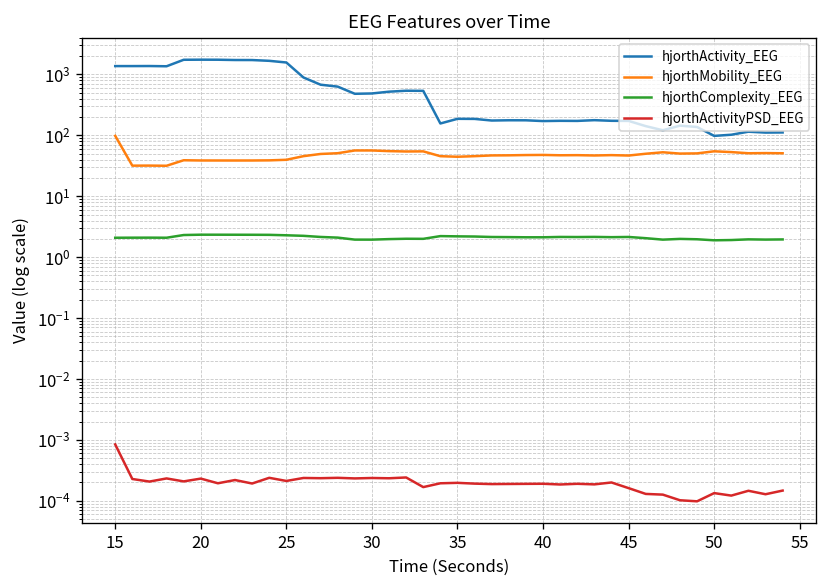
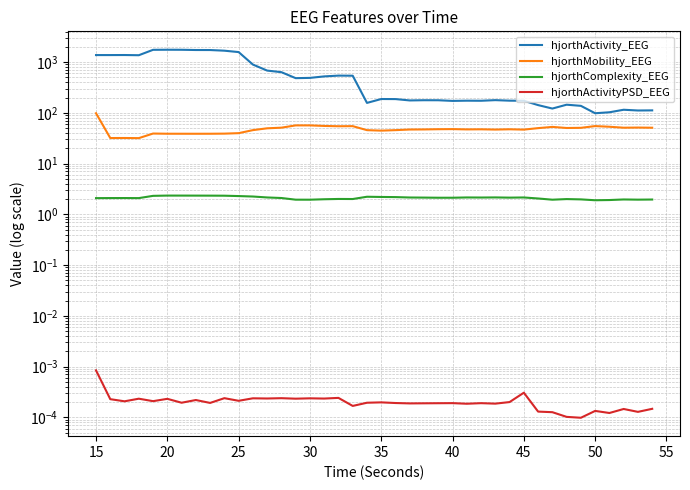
  {
    "hjorthActivity_EEG": {
      "15": 1400,
      "20": 1700,
      "25": 1600,
      "30": 500,
      "35": 190,
      "40": 170,
      "50": 100
    },
    "hjorthMobility_EEG": {
      "15": 100,
      "20": 40,
      "25": 40,
      "30": 60,
      "35": 40,
      "40": 50,
      "45": 50,
      "50": 50
    },
    "hjorthComplexity_EEG": {
      "15": 2.1,
      "20": 2,
      "25": 2,
      "30": 1.9,
      "35": 2.2,
      "40": 2.1,
      "45": 2.1,
      "50": 1.9
    },
    "hjorthActivityPSD_EEG": {
      "15": 0.0008,
      "20": 0.0002,
      "25": 0.00021,
      "30": 0.0002,
      "35": 0.00020,
      "40": 0.00019,
-     "45": 0.00016,
+     "45": 0.0003,
      "50": 0.00013
    }
  }
